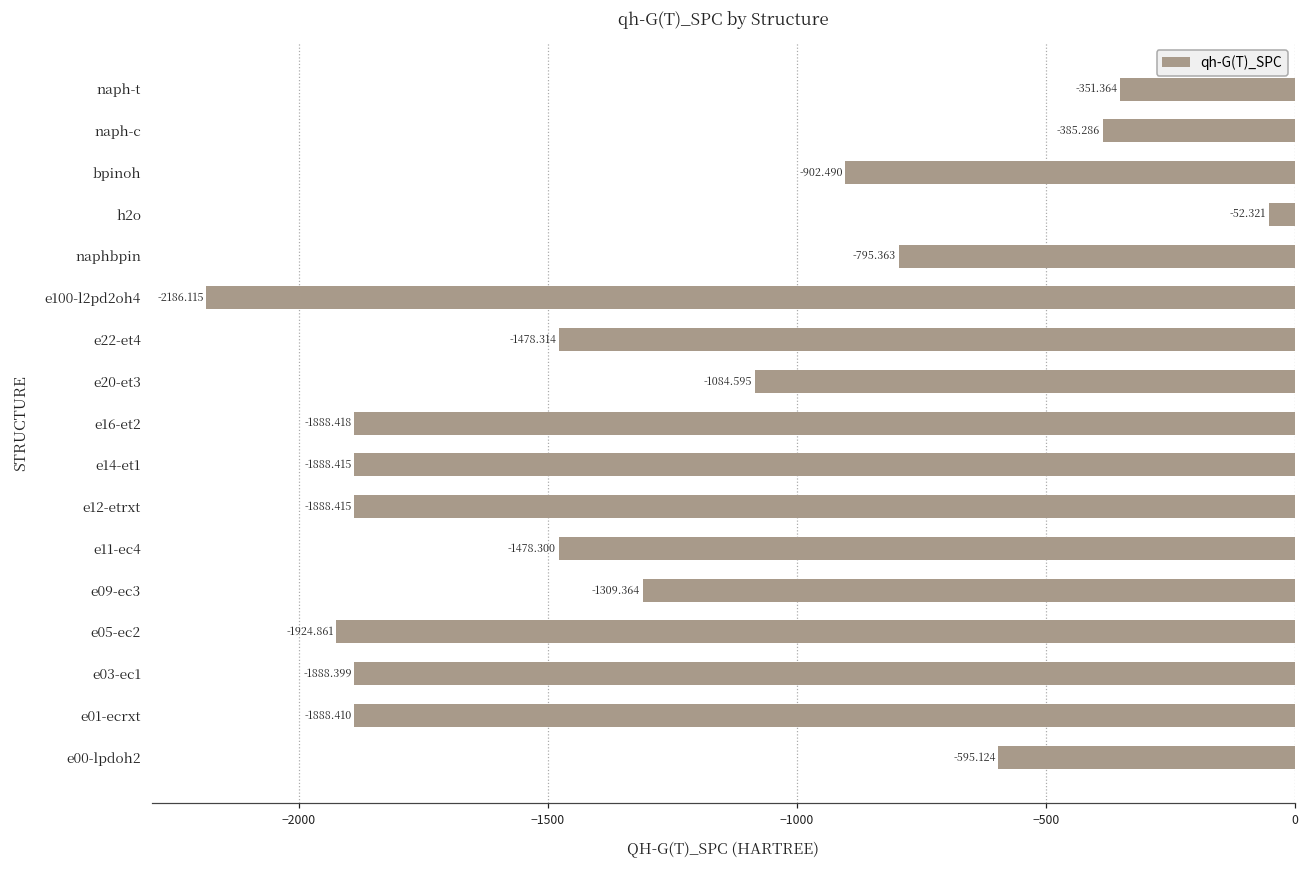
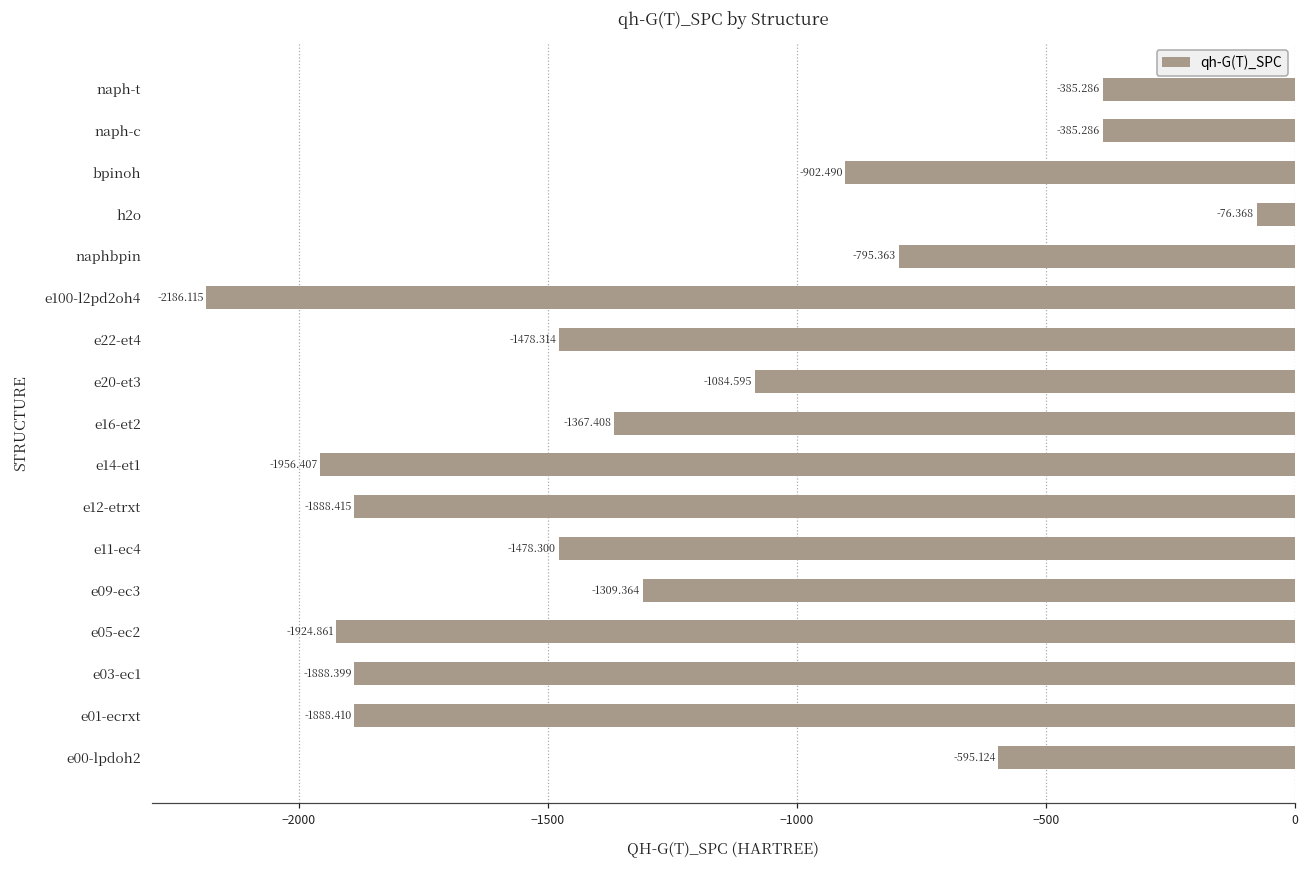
  {
-   "naph-t": -351.364,
+   "naph-t": -385.286,
    "naph-c": -385.286,
    "bpinoh": -902.490,
-   "h2o": -52.321,
+   "h2o": -76.368,
    "naphbpin": -795.363,
    "e100-l2pd2oh4": -2186.115,
    "e22-et4": -1478.314,
    "e20-et3": -1084.595,
-   "e16-et2": -1888.418,
-   "e14-et1": -1888.415,
+   "e16-et2": -1367.408,
+   "e14-et1": -1956.407,
    "e12-etrxt": -1888.415,
    "e11-ec4": -1478.300,
    "e09-ec3": -1309.364,
    "e05-ec2": -1924.861,
    "e03-ec1": -1888.399,
    "e01-ecrxt": -1888.410,
    "e00-lpdoh2": -595.124
  }
